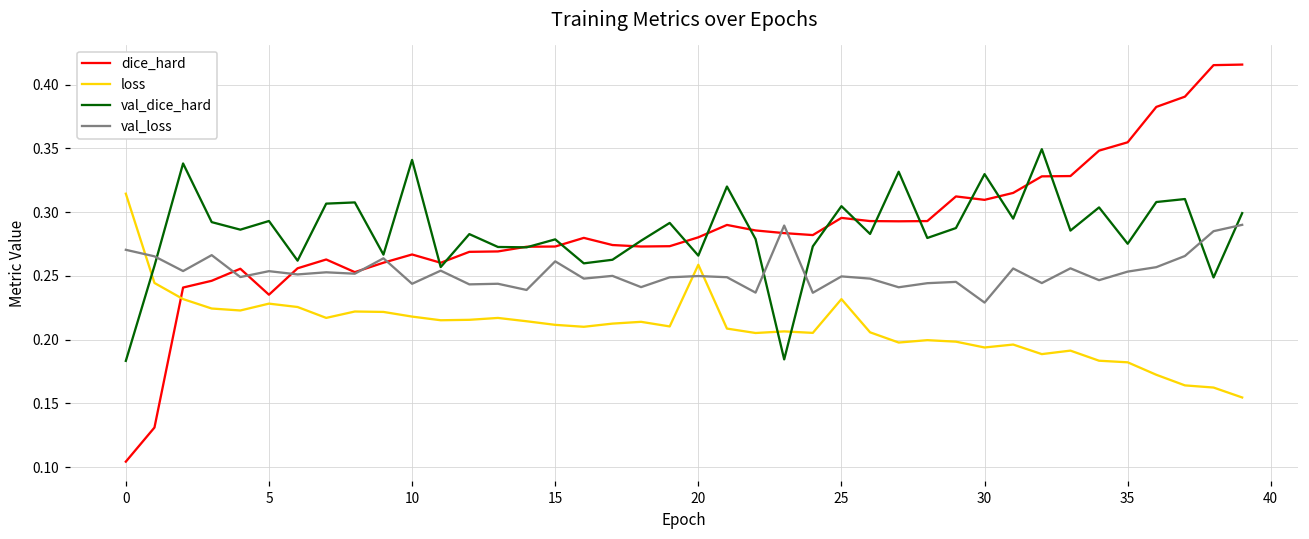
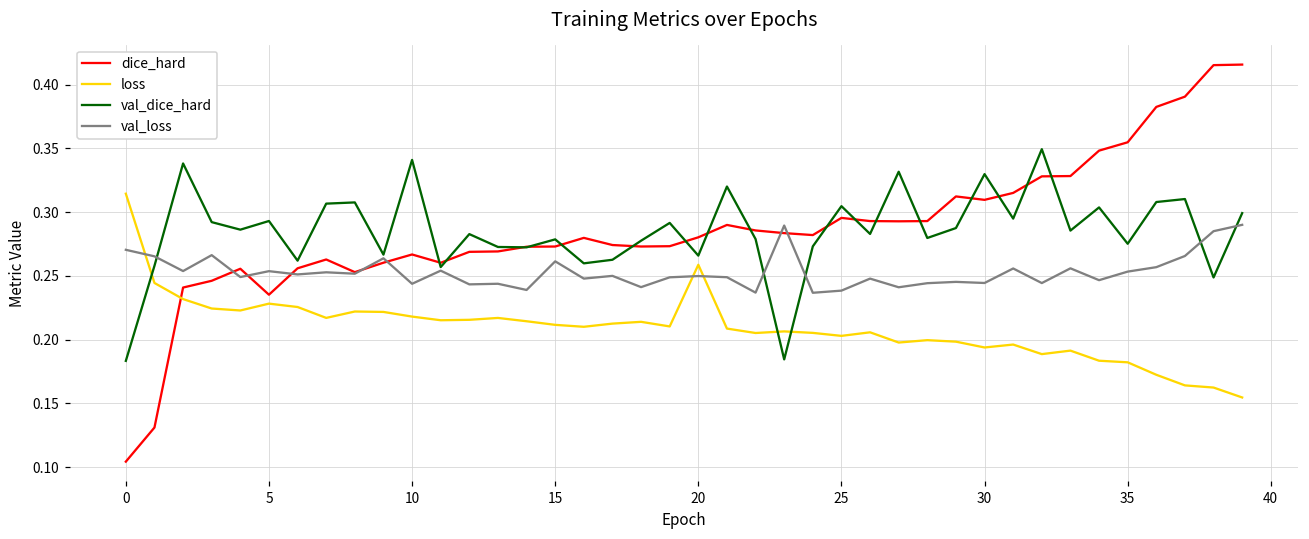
  {
    "dice_hard": {
      "0": 0.104,
      "5": 0.235,
      "10": 0.267,
      "15": 0.273,
      "20": 0.280,
      "25": 0.295,
      "30": 0.310,
      "35": 0.355
    },
    "loss": {
      "0": 0.314,
      "5": 0.228,
      "10": 0.218,
      "15": 0.212,
      "20": 0.259,
-     "25": 0.232,
+     "25": 0.203,
      "30": 0.194,
      "35": 0.182
    },
    "val_dice_hard": {
      "0": 0.183,
      "5": 0.293,
      "10": 0.341,
      "15": 0.279,
      "20": 0.266,
      "25": 0.305,
      "30": 0.330,
      "35": 0.275
    },
    "val_loss": {
      "0": 0.270,
      "5": 0.254,
      "10": 0.244,
      "15": 0.261,
      "20": 0.250,
-     "25": 0.250,
-     "30": 0.229,
+     "25": 0.238,
+     "30": 0.244,
      "35": 0.253
    }
  }
